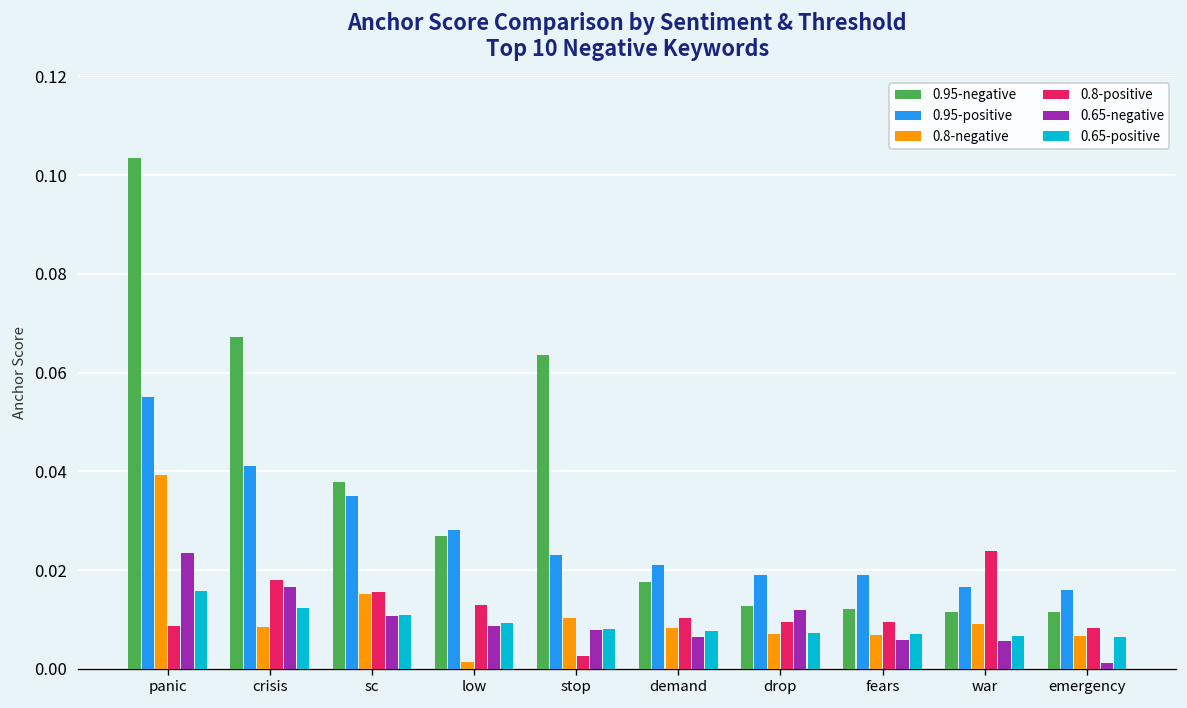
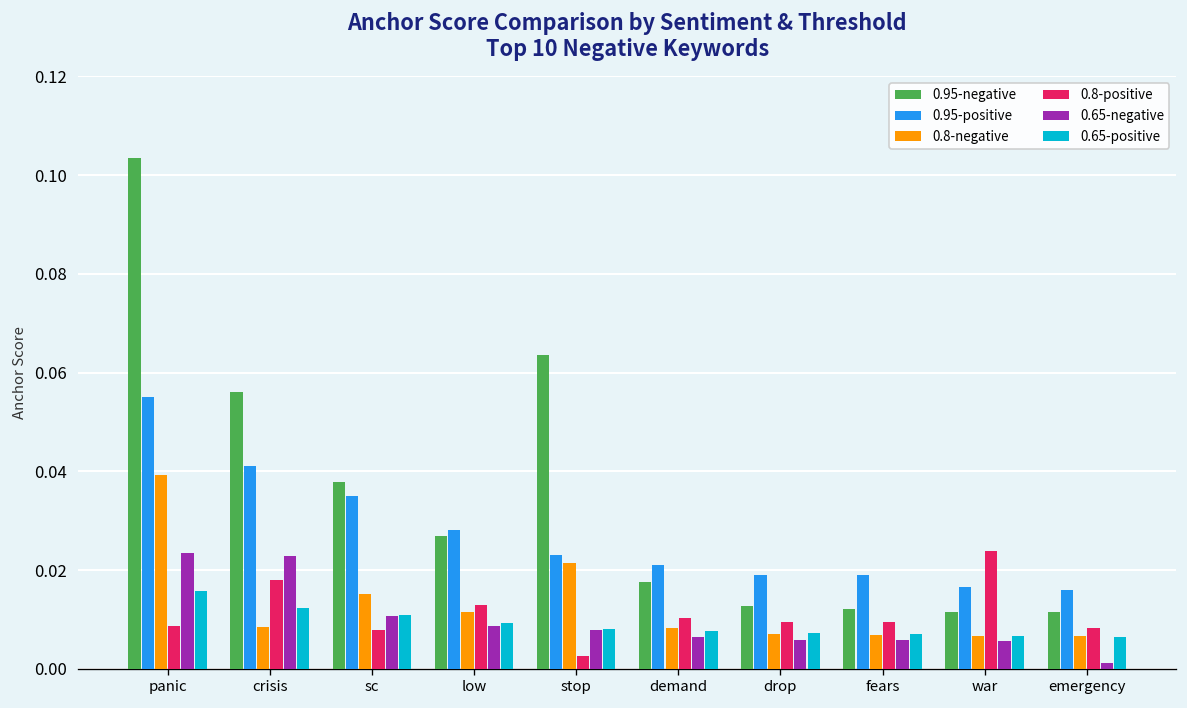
  {
    "0.95-negative": {
      "panic": 0.103,
-     "crisis": 0.067,
+     "crisis": 0.056,
      "sc": 0.038,
      "low": 0.027,
      "stop": 0.063,
      "demand": 0.017,
      "drop": 0.013,
      "fears": 0.012,
      "war": 0.012,
      "emergency": 0.011
    },
    "0.8-negative": {
      "panic": 0.039,
      "crisis": 0.008,
      "sc": 0.015,
-     "low": 0.001,
-     "stop": 0.010,
+     "low": 0.012,
+     "stop": 0.022,
      "demand": 0.008,
      "drop": 0.007,
      "fears": 0.007,
-     "war": 0.009,
+     "war": 0.007,
      "emergency": 0.007
    },
    "0.8-positive": {
      "panic": 0.009,
      "crisis": 0.018,
-     "sc": 0.016,
+     "sc": 0.008,
      "low": 0.013,
      "stop": 0.003,
      "demand": 0.010,
      "drop": 0.009,
      "fears": 0.009,
      "war": 0.024,
      "emergency": 0.008
    },
    "0.65-negative": {
      "panic": 0.023,
-     "crisis": 0.017,
+     "crisis": 0.023,
      "sc": 0.011,
      "low": 0.009,
      "stop": 0.008,
      "demand": 0.007,
-     "drop": 0.012,
+     "drop": 0.006,
      "fears": 0.006,
      "war": 0.006,
      "emergency": 0.001
    }
  }
